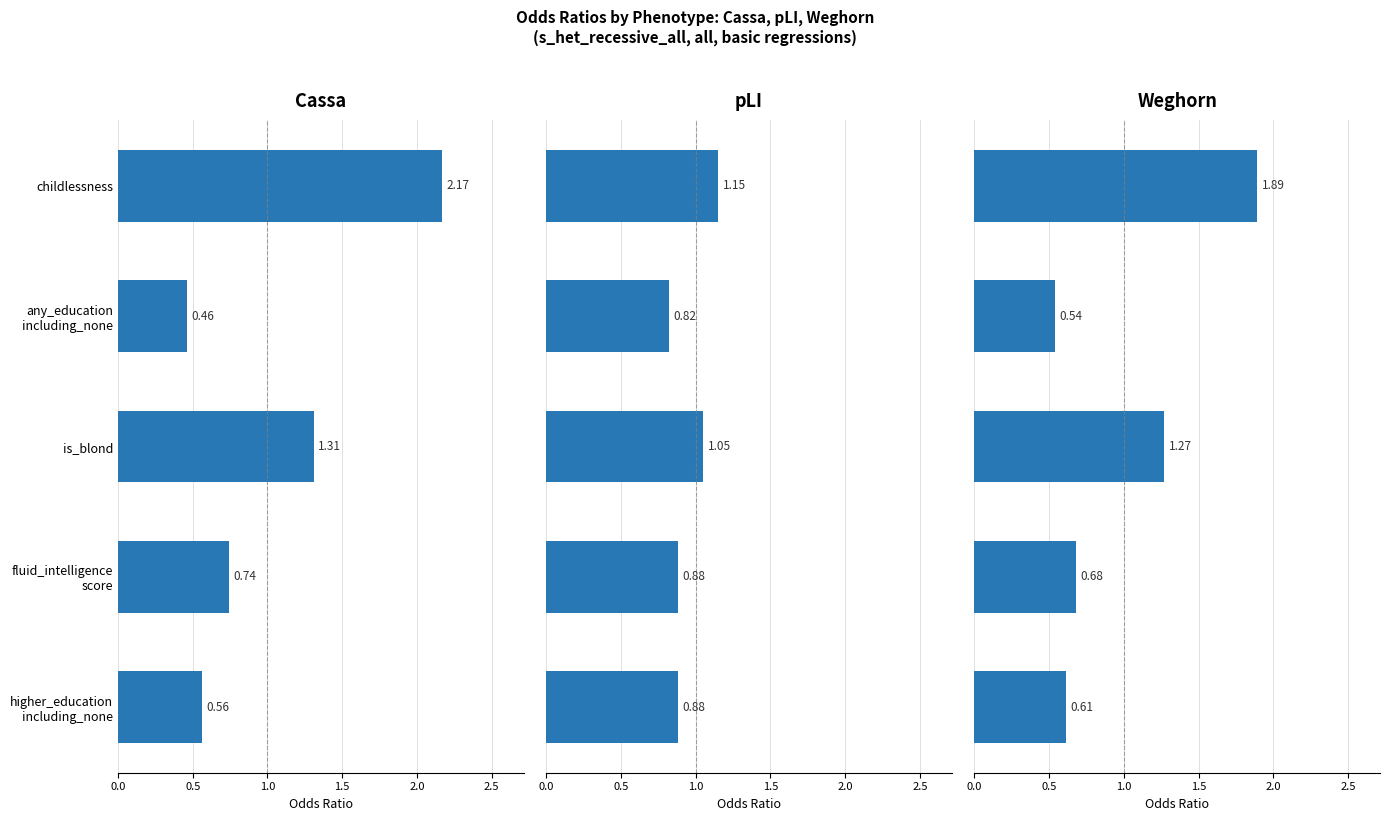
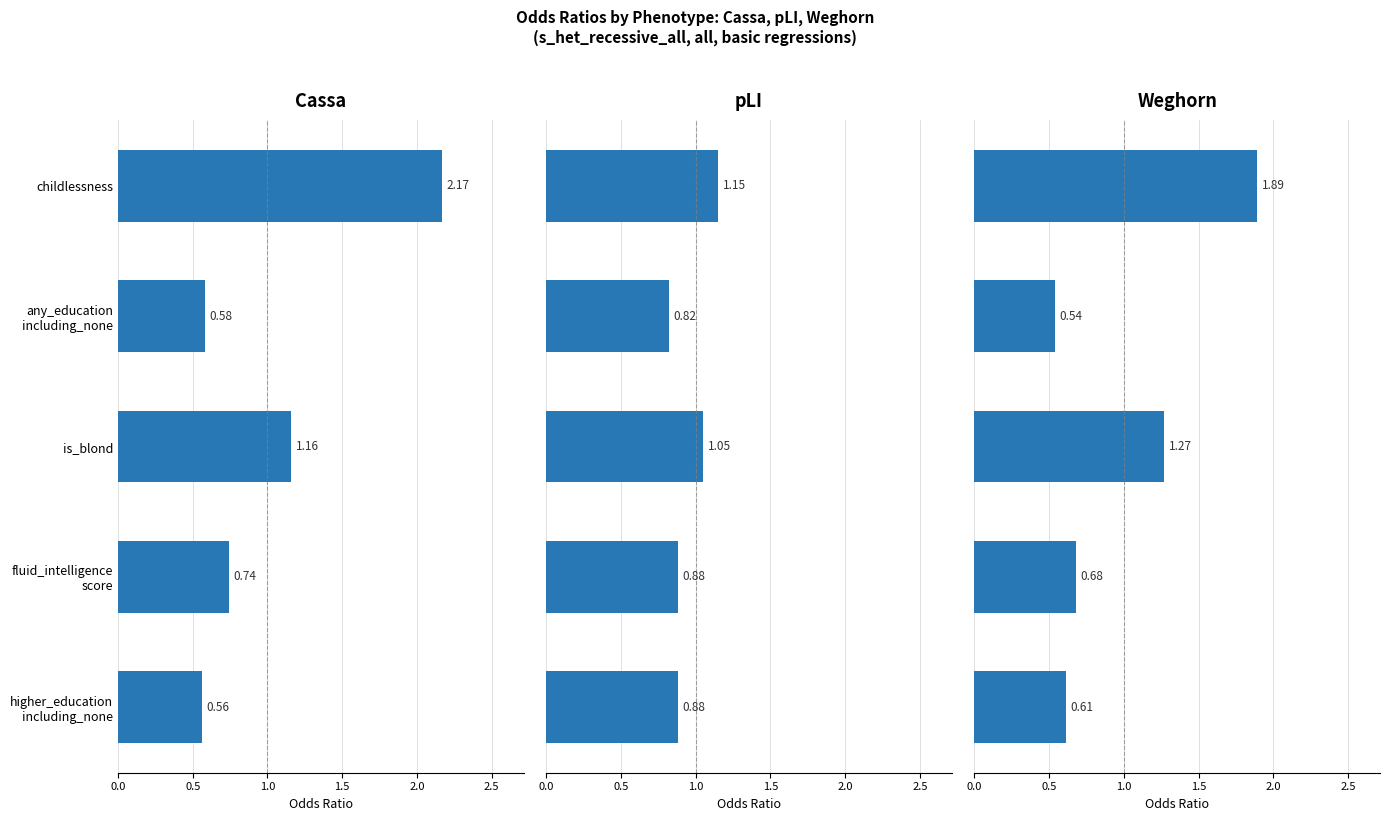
  {
    "Cassa": {
      "childlessness": 2.17,
-     "any_education including_none": 0.46,
-     "is_blond": 1.31,
+     "any_education including_none": 0.58,
+     "is_blond": 1.16,
      "fluid_intelligence score": 0.74,
      "higher_education including_none": 0.56
    }
  }
